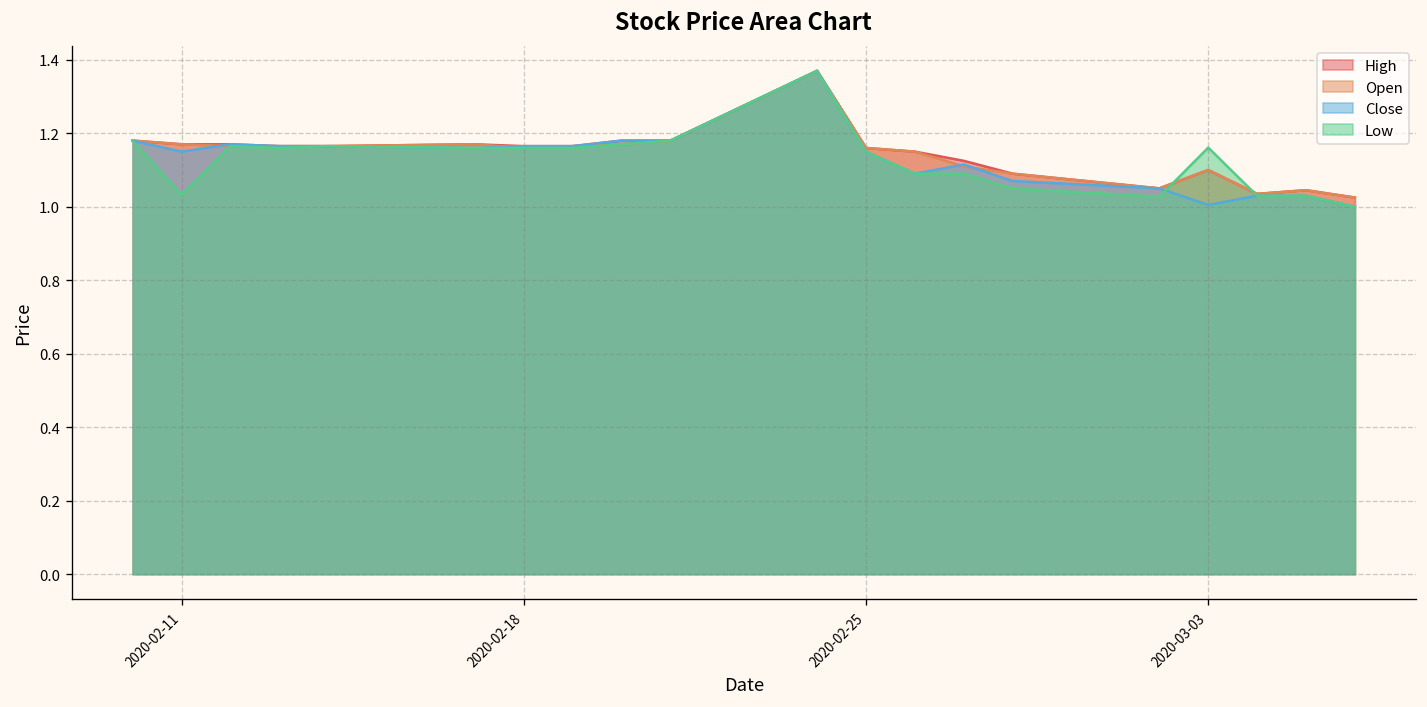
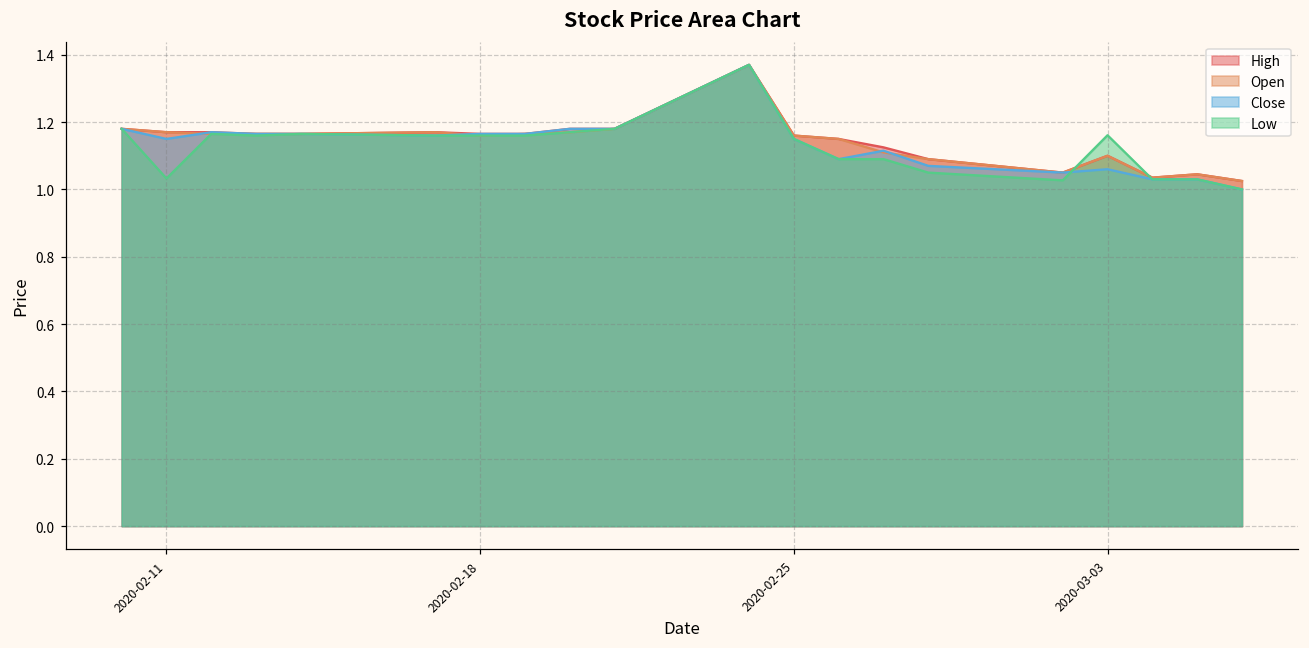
  {
    "Close": {
      "2020-02-11": 1.15,
-     "2020-03-03": 1.00
+     "2020-03-03": 1.06
    },
    "Low": {
      "2020-02-11": 1.03,
      "2020-03-03": 1.16
    }
  }
